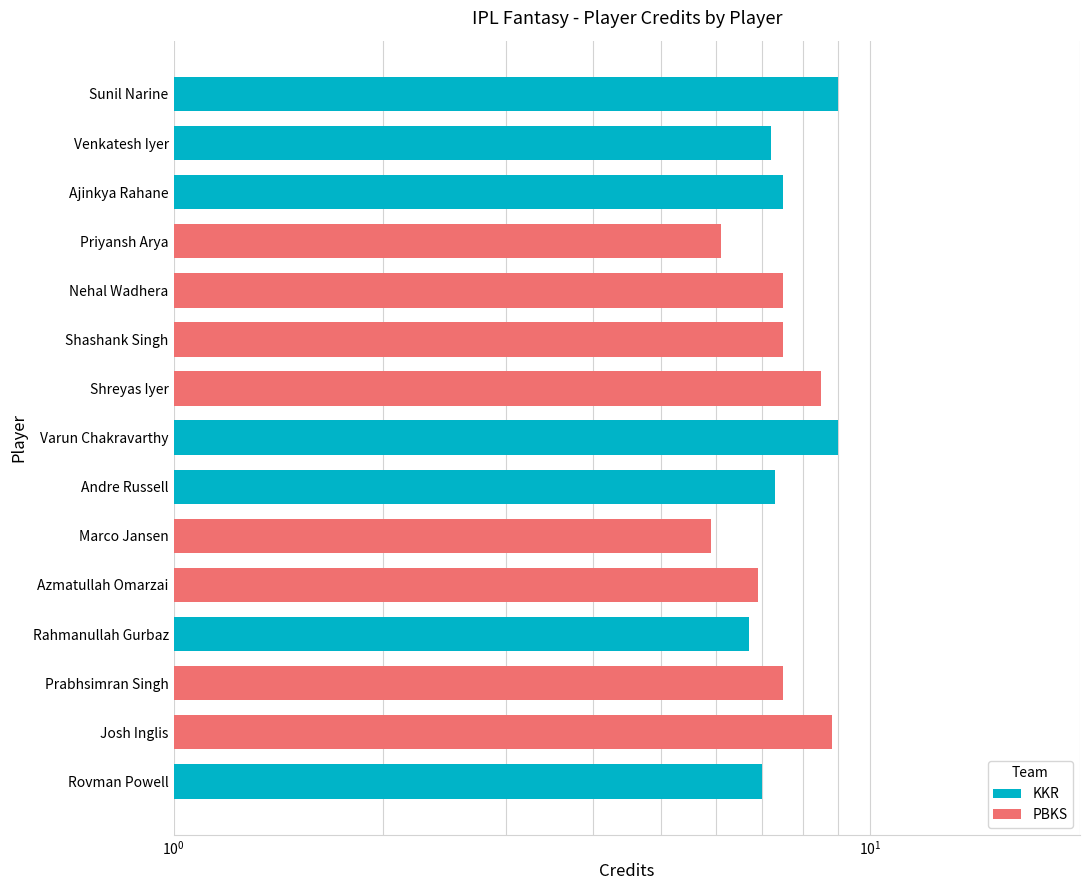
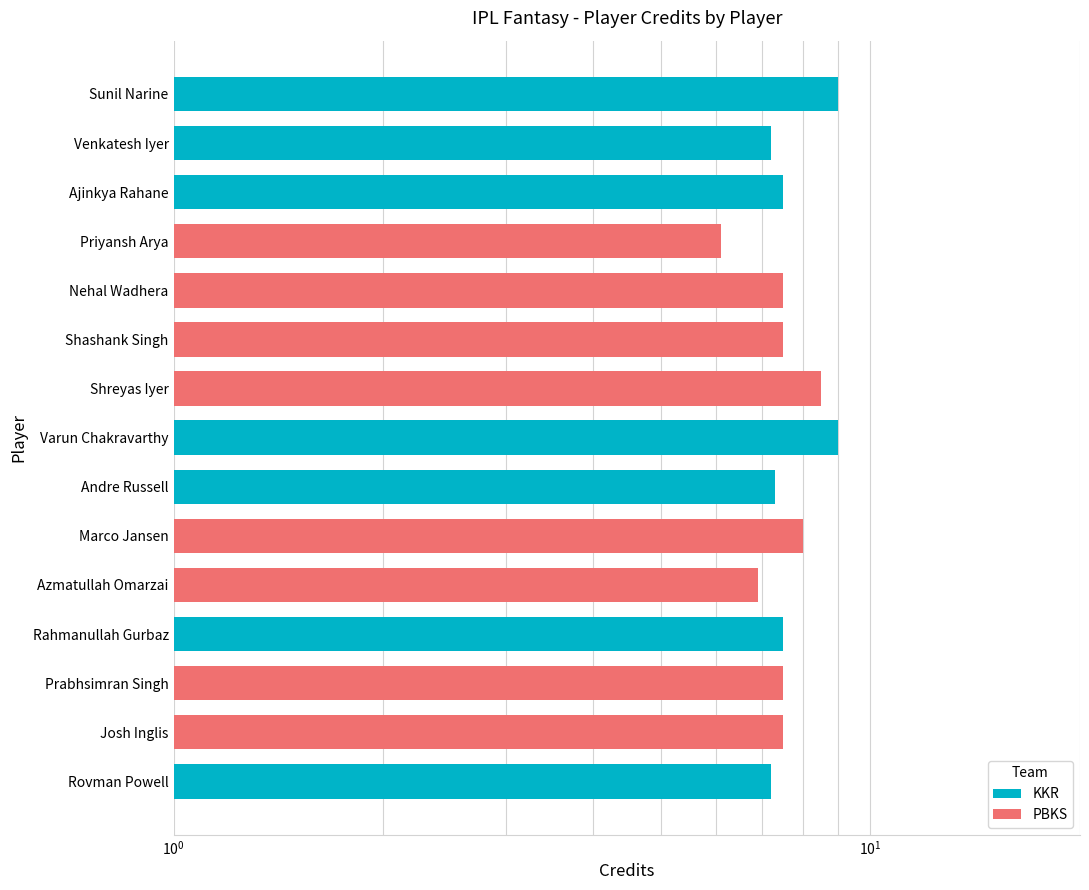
  {
    "Sunil Narine": 9.0,
    "Venkatesh Iyer": 7.2,
    "Ajinkya Rahane": 7.5,
    "Priyansh Arya": 6.1,
    "Nehal Wadhera": 7.5,
    "Shashank Singh": 7.5,
    "Shreyas Iyer": 8.5,
    "Varun Chakravarthy": 9.0,
    "Andre Russell": 7.3,
-   "Marco Jansen": 5.9,
+   "Marco Jansen": 8.0,
    "Azmatullah Omarzai": 6.9,
-   "Rahmanullah Gurbaz": 6.7,
+   "Rahmanullah Gurbaz": 7.5,
    "Prabhsimran Singh": 7.5,
-   "Josh Inglis": 8.8,
-   "Rovman Powell": 7.0
+   "Josh Inglis": 7.5,
+   "Rovman Powell": 7.2
  }
